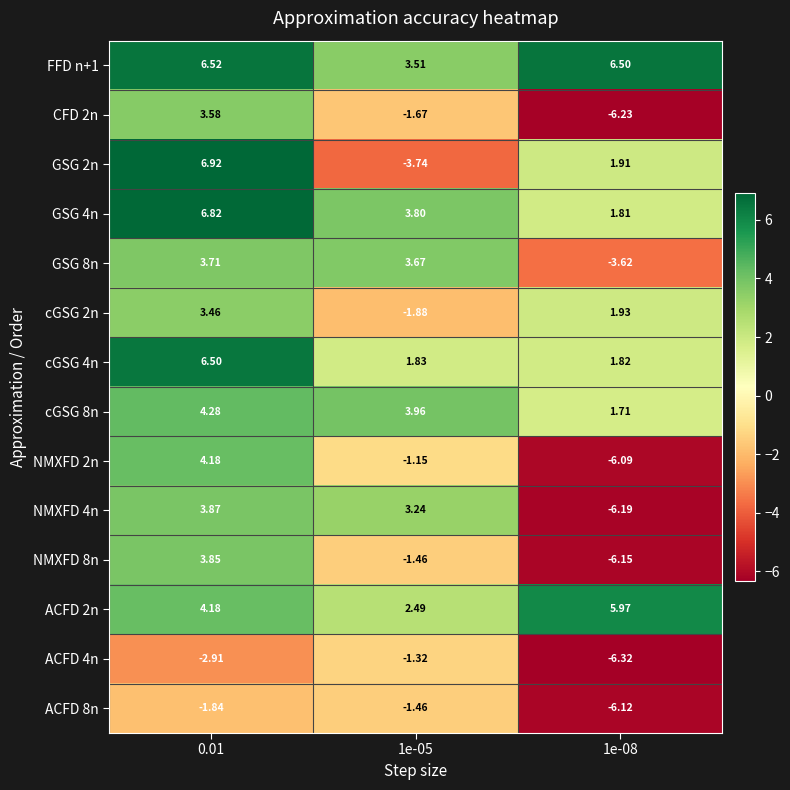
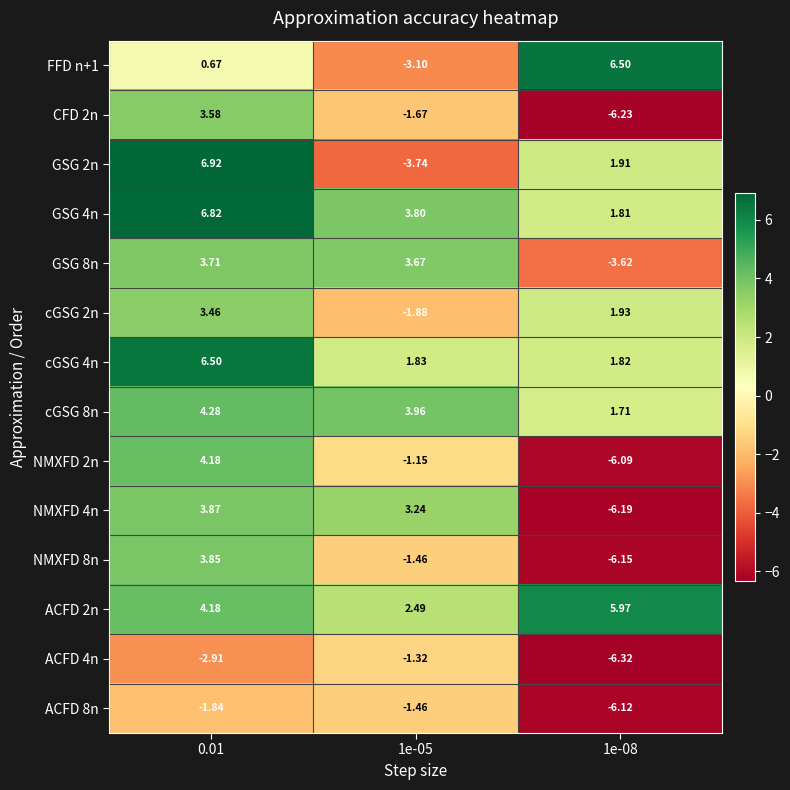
  {
    "FFD n+1": {
-     "0.01": 6.52,
-     "1e-05": 3.51,
+     "0.01": 0.67,
+     "1e-05": -3.10,
      "1e-08": 6.50
    },
    "CFD 2n": {
      "0.01": 3.58,
      "1e-05": -1.67,
      "1e-08": -6.23
    },
    "GSG 2n": {
      "0.01": 6.92,
      "1e-05": -3.74,
      "1e-08": 1.91
    },
    "GSG 4n": {
      "0.01": 6.82,
      "1e-05": 3.80,
      "1e-08": 1.81
    },
    "GSG 8n": {
      "0.01": 3.71,
      "1e-05": 3.67,
      "1e-08": -3.62
    },
    "cGSG 2n": {
      "0.01": 3.46,
      "1e-05": -1.88,
      "1e-08": 1.93
    },
    "cGSG 4n": {
      "0.01": 6.50,
      "1e-05": 1.83,
      "1e-08": 1.82
    },
    "cGSG 8n": {
      "0.01": 4.28,
      "1e-05": 3.96,
      "1e-08": 1.71
    },
    "NMXFD 2n": {
      "0.01": 4.18,
      "1e-05": -1.15,
      "1e-08": -6.09
    },
    "NMXFD 4n": {
      "0.01": 3.87,
      "1e-05": 3.24,
      "1e-08": -6.19
    },
    "NMXFD 8n": {
      "0.01": 3.85,
      "1e-05": -1.46,
      "1e-08": -6.15
    },
    "ACFD 2n": {
      "0.01": 4.18,
      "1e-05": 2.49,
      "1e-08": 5.97
    },
    "ACFD 4n": {
      "0.01": -2.91,
      "1e-05": -1.32,
      "1e-08": -6.32
    },
    "ACFD 8n": {
      "0.01": -1.84,
      "1e-05": -1.46,
      "1e-08": -6.12
    }
  }
